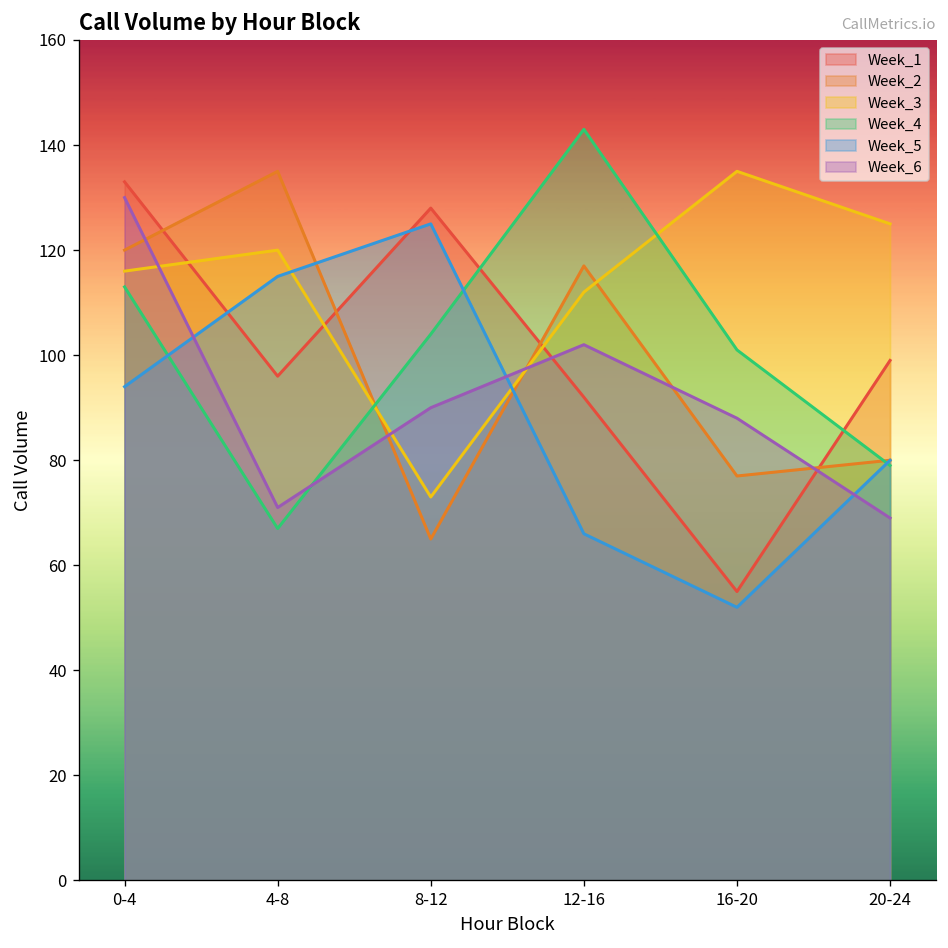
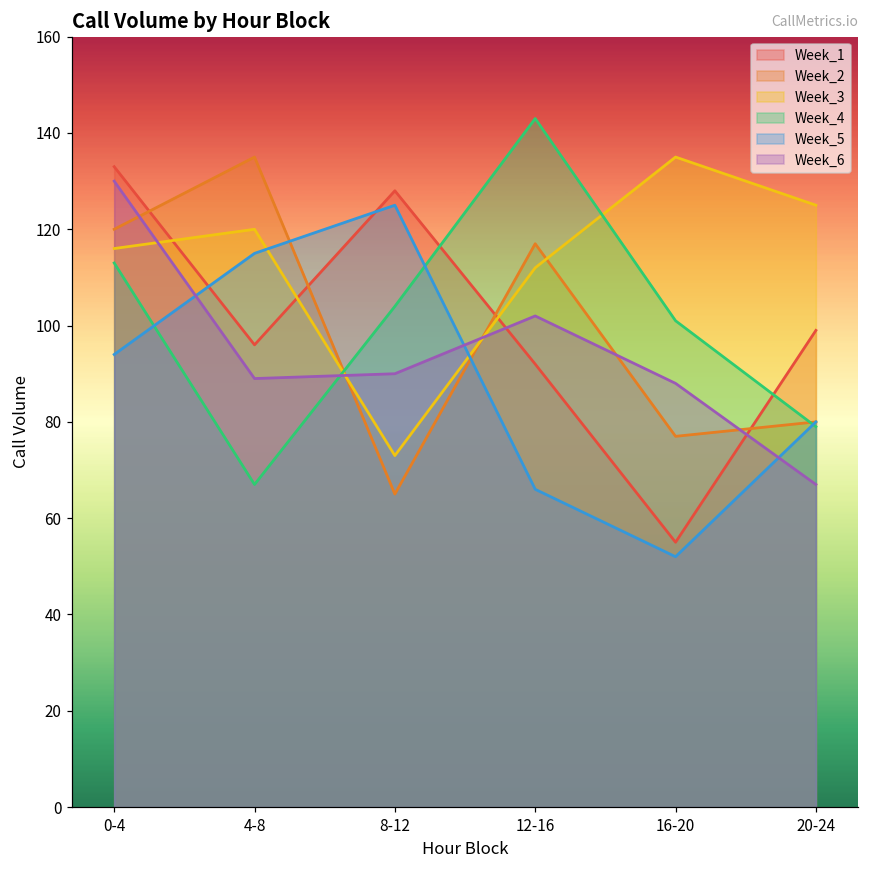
  {
    "Week_4": {
      "0-4": 113,
      "4-8": 67,
      "8-12": 104,
      "12-16": 143,
      "16-20": 101,
      "20-24": 79
    },
    "Week_5": {
      "0-4": 94,
      "4-8": 115,
      "8-12": 125,
      "12-16": 66,
      "16-20": 52
    },
    "Week_6": {
      "0-4": 130,
-     "4-8": 71,
+     "4-8": 89,
      "8-12": 90,
      "12-16": 102,
      "16-20": 88,
-     "20-24": 69
+     "20-24": 67
    }
  }
